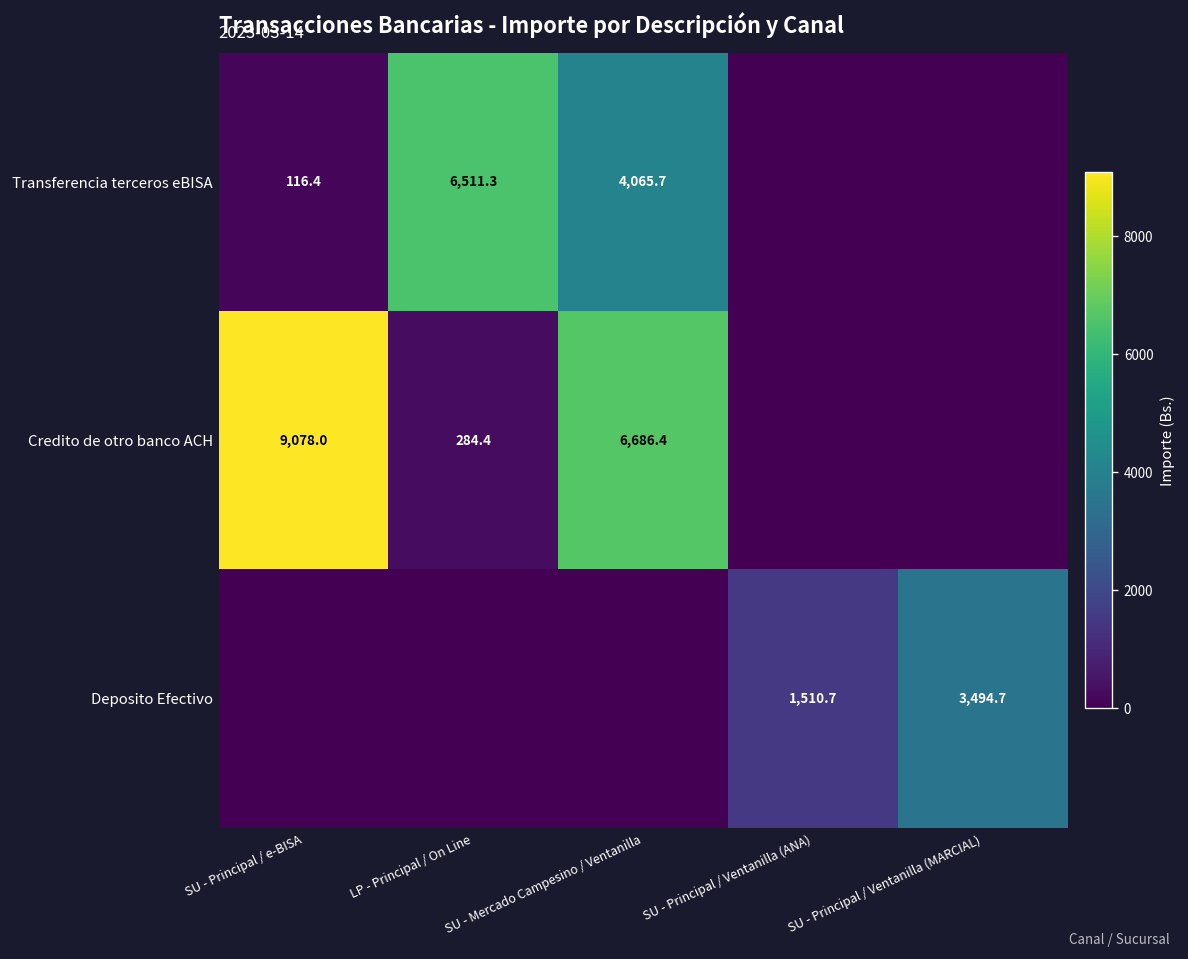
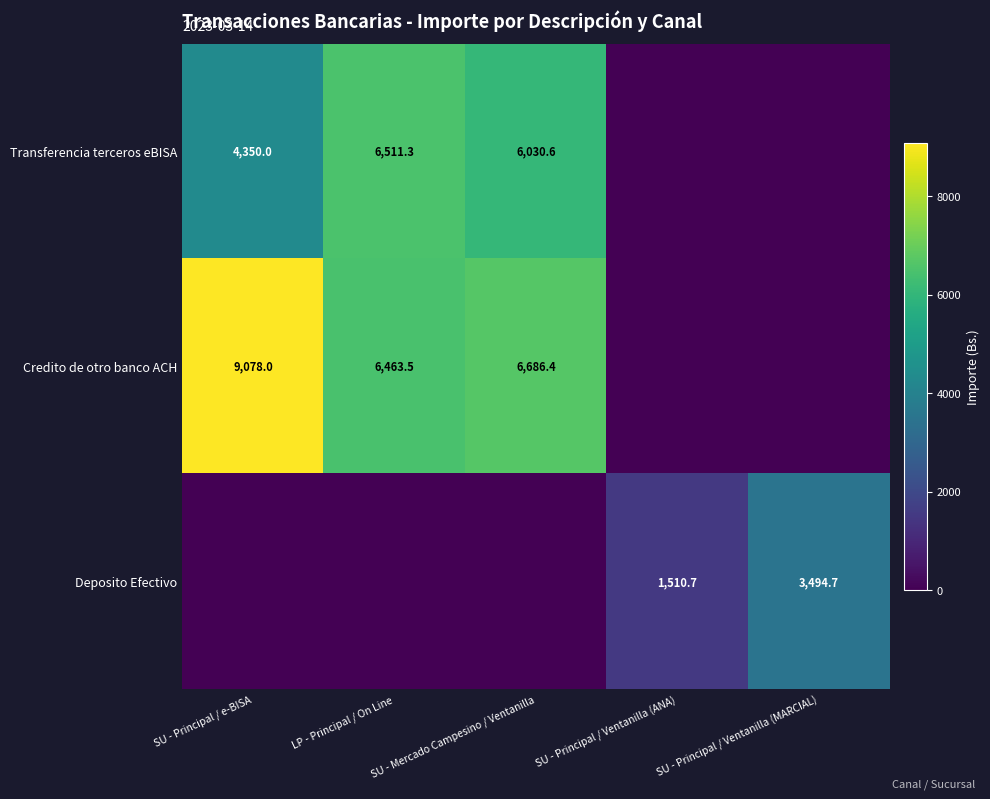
  {
    "Transferencia terceros eBISA": {
-     "SU - Principal / e-BISA": "116.4",
+     "SU - Principal / e-BISA": "4,350.0",
      "LP - Principal / On Line": "6,511.3",
-     "SU - Mercado Campesino / Ventanilla": "4,065.7"
+     "SU - Mercado Campesino / Ventanilla": "6,030.6"
    },
    "Credito de otro banco ACH": {
      "SU - Principal / e-BISA": "9,078.0",
-     "LP - Principal / On Line": "284.4",
+     "LP - Principal / On Line": "6,463.5",
      "SU - Mercado Campesino / Ventanilla": "6,686.4"
    },
    "Deposito Efectivo": {
      "SU - Principal / Ventanilla (ANA)": "1,510.7",
      "SU - Principal / Ventanilla (MARCIAL)": "3,494.7"
    }
  }
